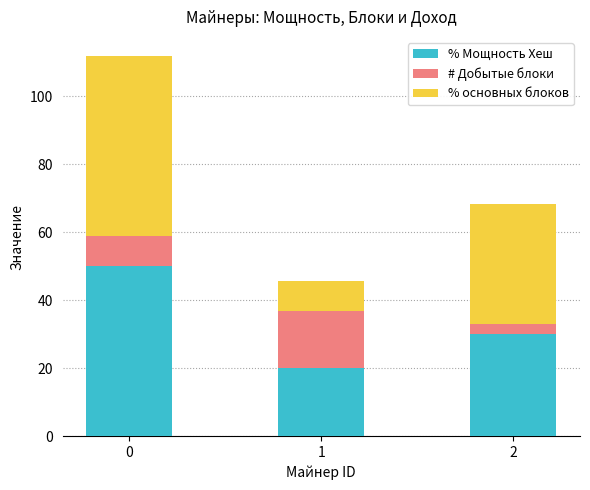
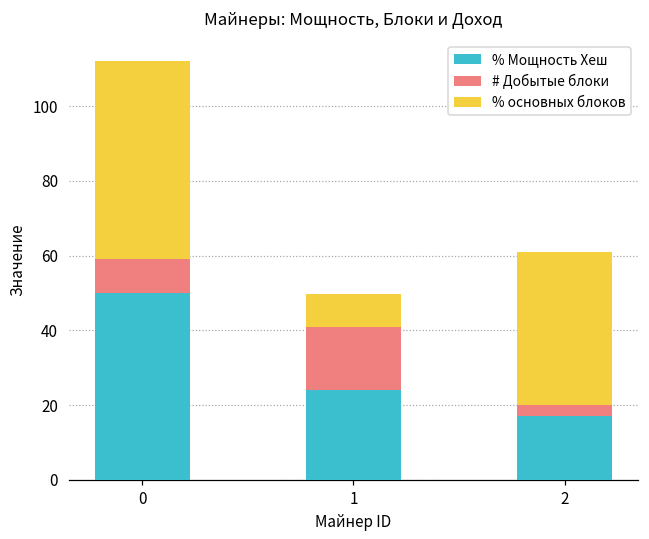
  {
    "% Мощность Хеш": {
      "0": 50,
-     "1": 20,
-     "2": 30
+     "1": 24,
+     "2": 17
    },
    "# Добытые блоки": {
      "0": 9,
      "1": 17,
      "2": 3
    },
    "% основных блоков": {
      "0": 53,
      "1": 9,
-     "2": 35
+     "2": 41
    }
  }
